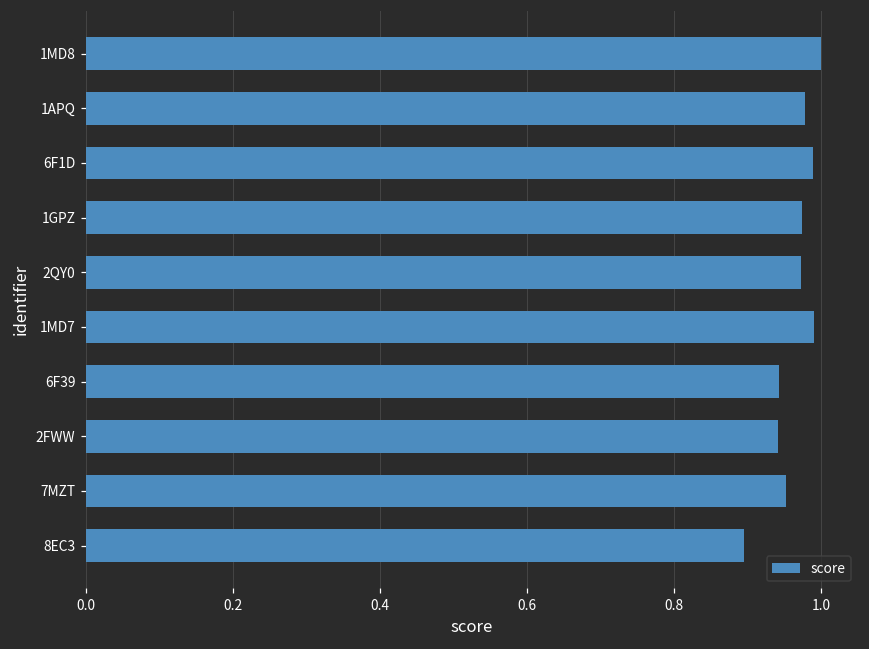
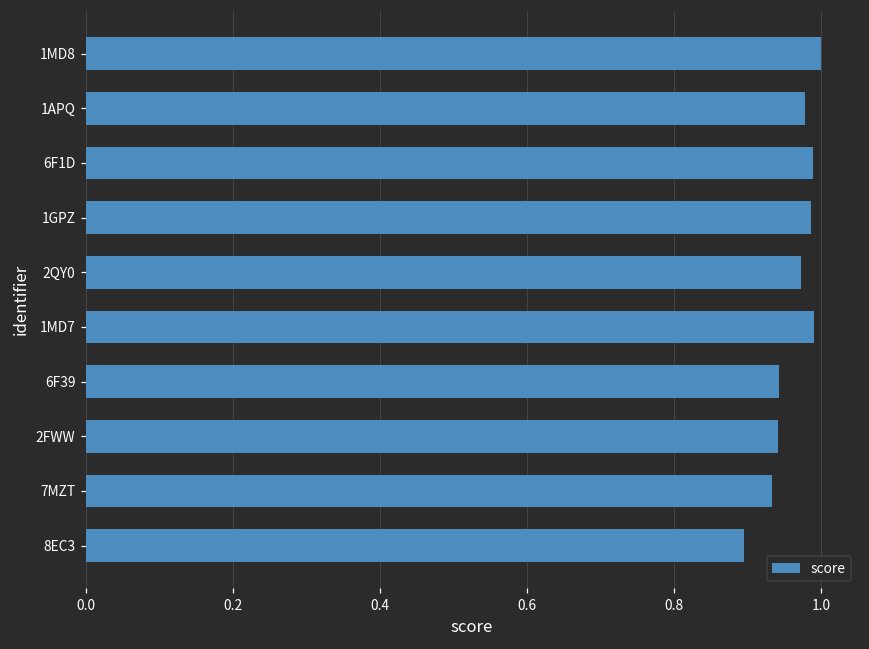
  {
    "1MD8": 1.00,
    "1APQ": 0.98,
    "6F1D": 0.99,
-   "1GPZ": 0.97,
+   "1GPZ": 0.99,
    "2QY0": 0.97,
    "1MD7": 0.99,
    "6F39": 0.94,
    "2FWW": 0.94,
-   "7MZT": 0.95,
+   "7MZT": 0.93,
    "8EC3": 0.89
  }
